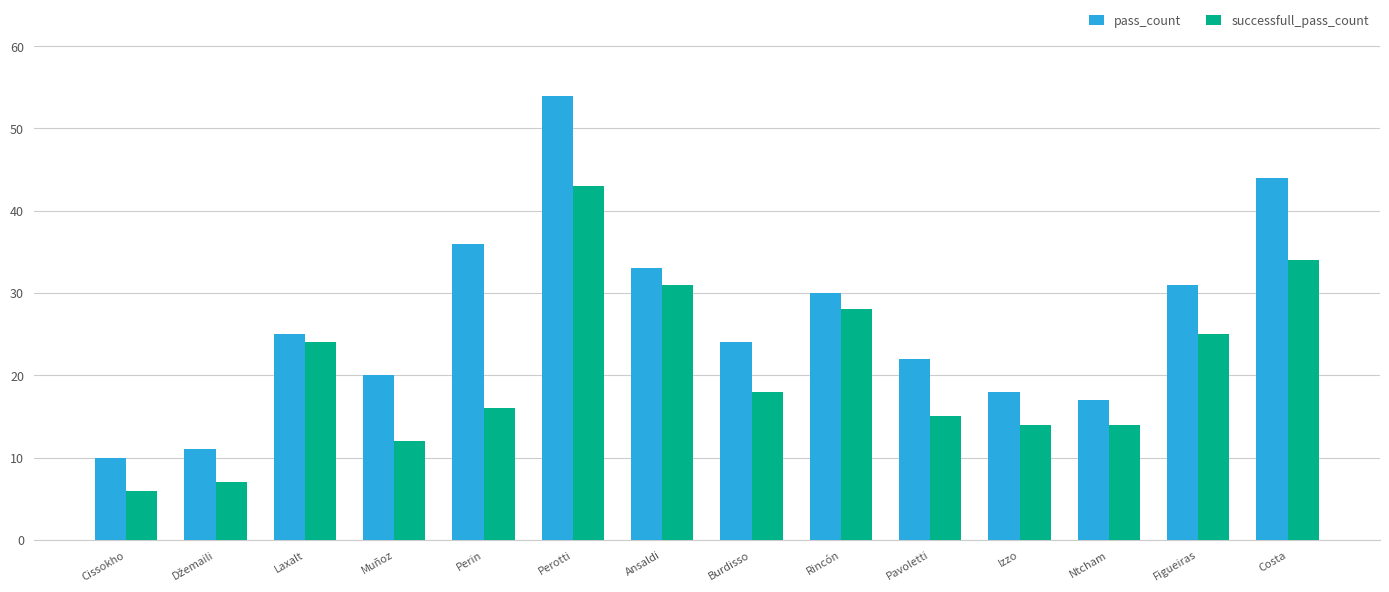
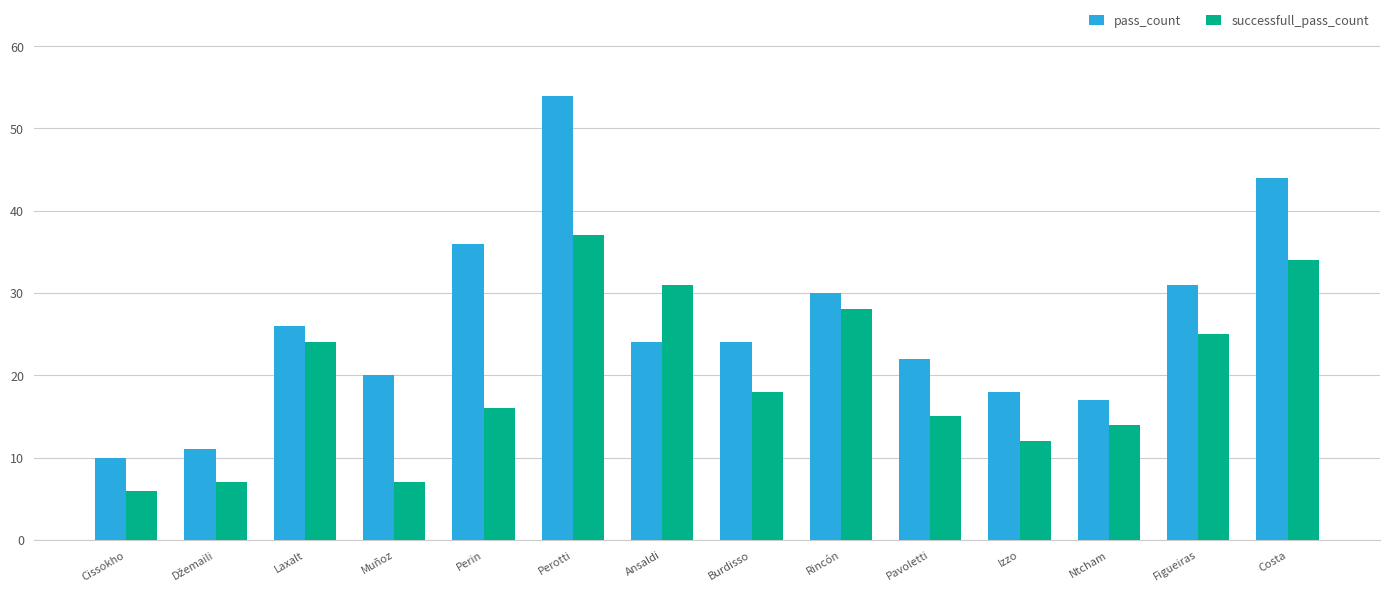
  {
    "pass_count": {
      "Cissokho": 10,
      "Džemaili": 11,
-     "Laxalt": 25,
+     "Laxalt": 26,
      "Muñoz": 20,
      "Perin": 36,
      "Perotti": 54,
-     "Ansaldi": 33,
+     "Ansaldi": 24,
      "Burdisso": 24,
      "Rincón": 30,
      "Pavoletti": 22,
      "Izzo": 18,
      "Ntcham": 17,
      "Figueiras": 31,
      "Costa": 44
    },
    "successfull_pass_count": {
      "Cissokho": 6,
      "Džemaili": 7,
      "Laxalt": 24,
-     "Muñoz": 12,
+     "Muñoz": 7,
      "Perin": 16,
-     "Perotti": 43,
+     "Perotti": 37,
      "Ansaldi": 31,
      "Burdisso": 18,
      "Rincón": 28,
      "Pavoletti": 15,
-     "Izzo": 14,
+     "Izzo": 12,
      "Ntcham": 14,
      "Figueiras": 25,
      "Costa": 34
    }
  }
